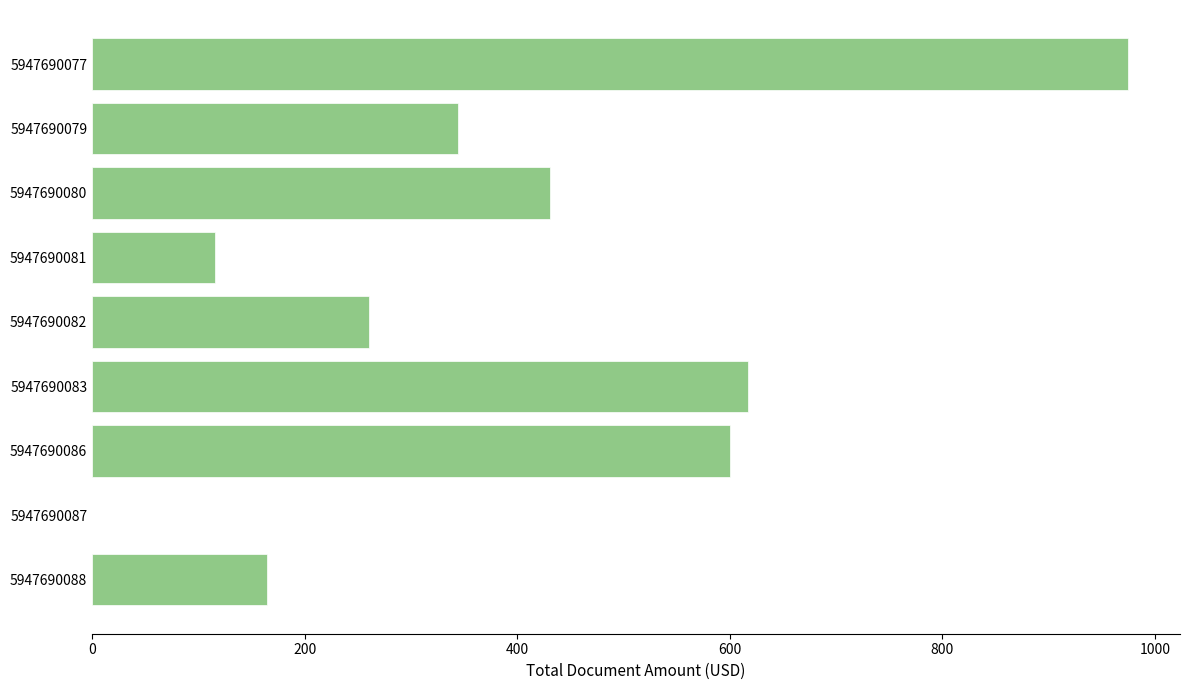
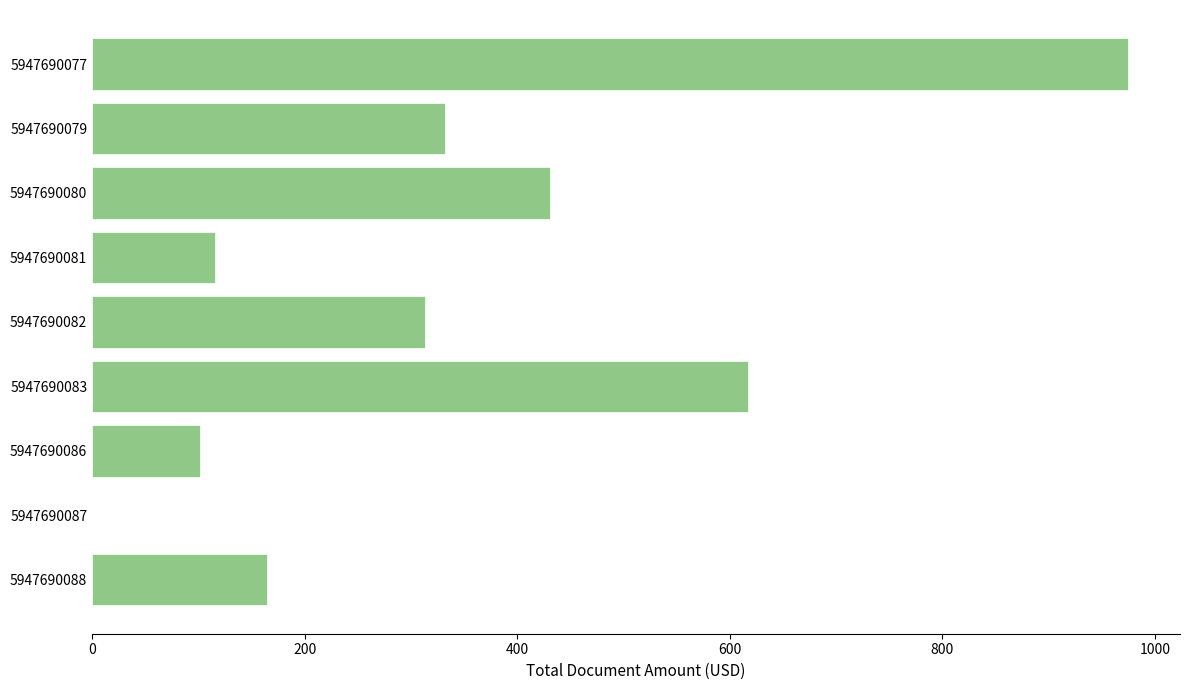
  {
    "5947690077": 975,
-   "5947690079": 344,
+   "5947690079": 333,
    "5947690080": 431,
    "5947690081": 116,
-   "5947690082": 261,
+   "5947690082": 313,
    "5947690083": 618,
-   "5947690086": 600,
+   "5947690086": 102,
    "5947690087": 0,
    "5947690088": 164
  }
